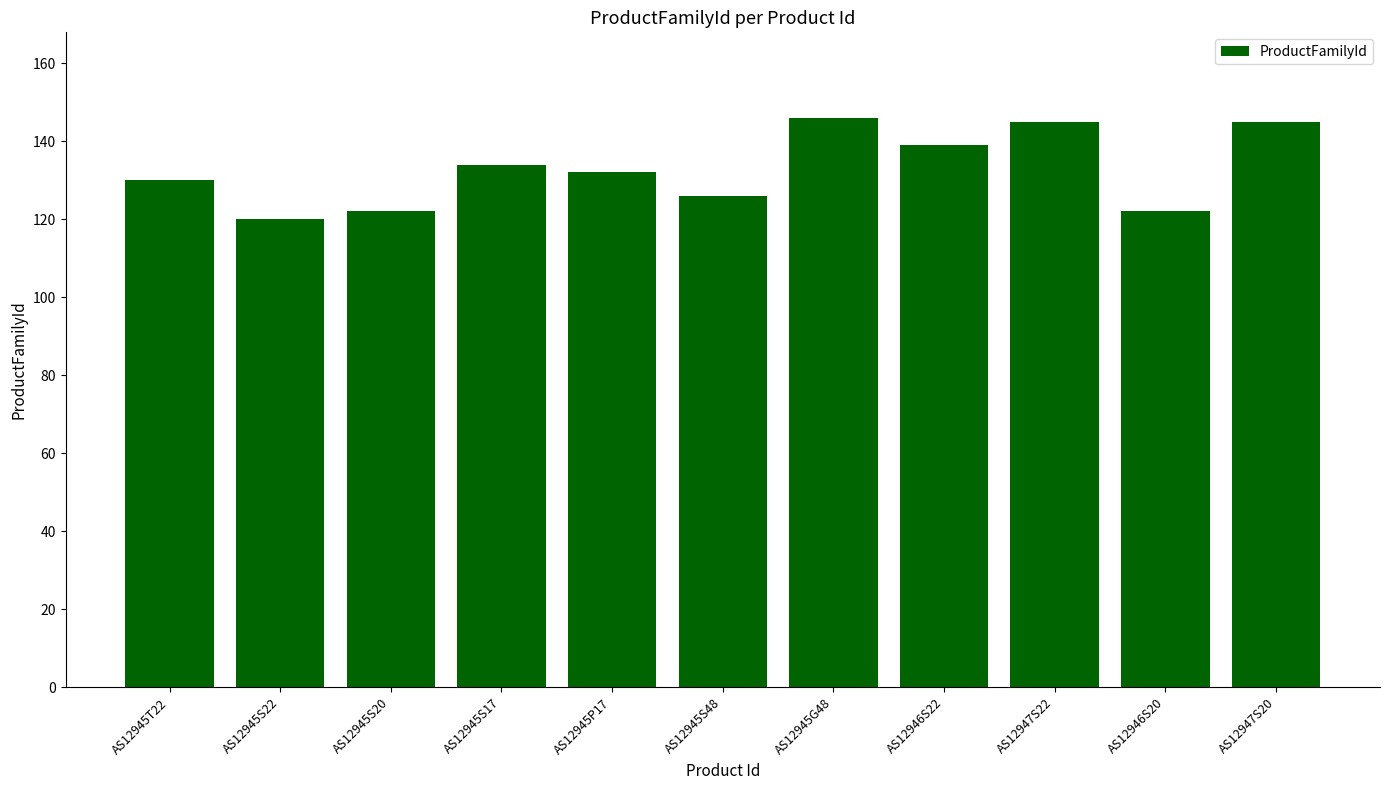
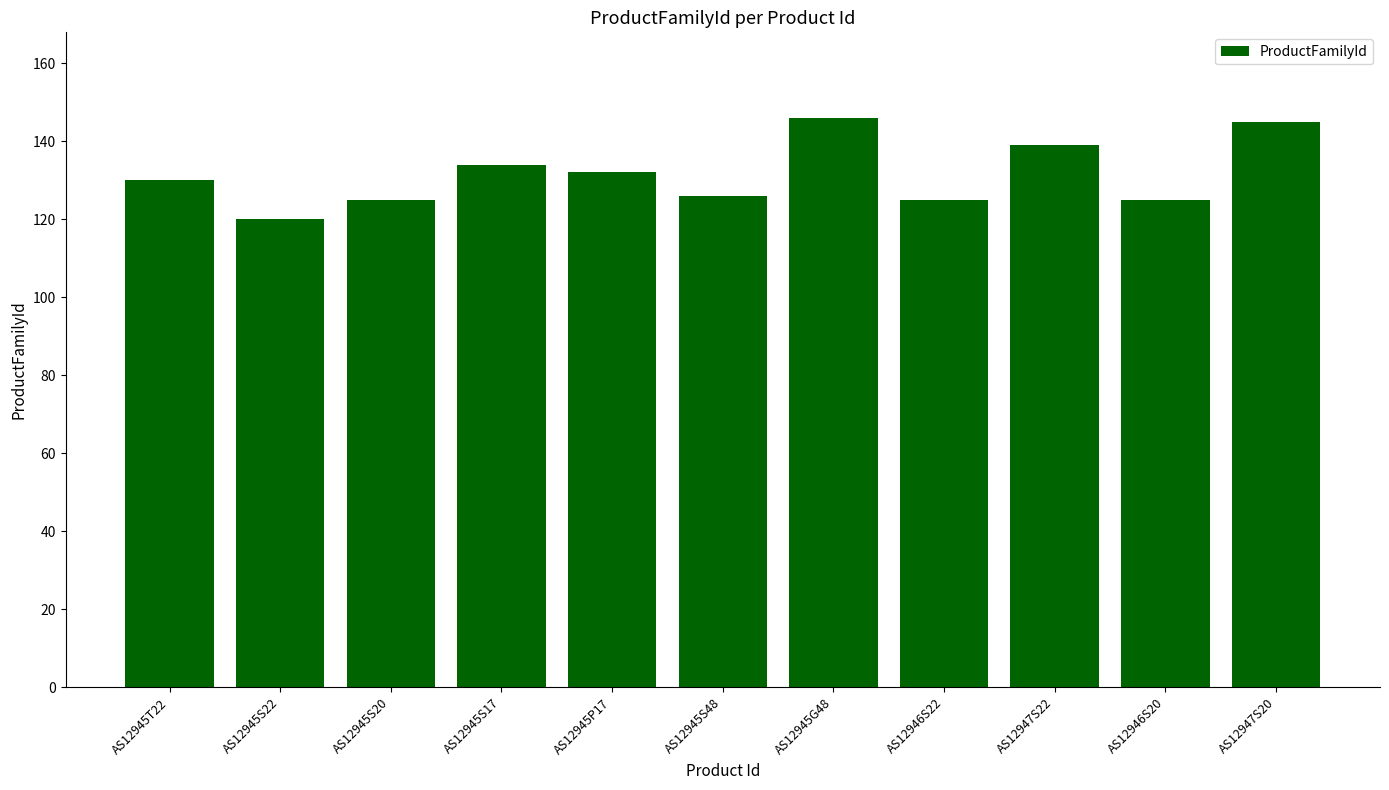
  {
    "AS12945T22": 130,
    "AS12945S22": 120,
-   "AS12945S20": 122,
+   "AS12945S20": 125,
    "AS12945S17": 134,
    "AS12945P17": 132,
    "AS12945S48": 126,
    "AS12945G48": 146,
-   "AS12946S22": 139,
-   "AS12947S22": 145,
-   "AS12946S20": 122,
+   "AS12946S22": 125,
+   "AS12947S22": 139,
+   "AS12946S20": 125,
    "AS12947S20": 145
  }
